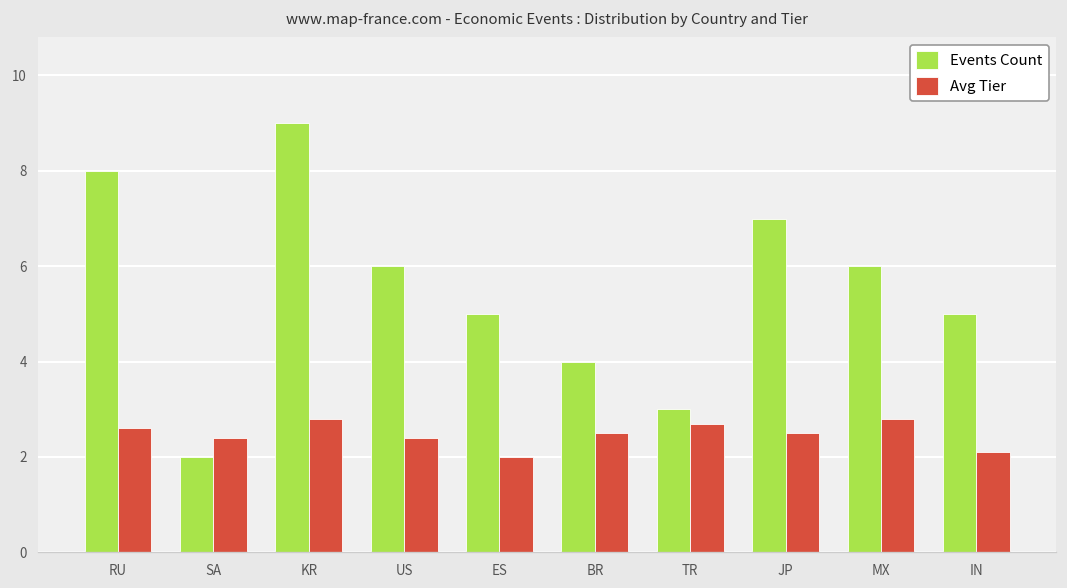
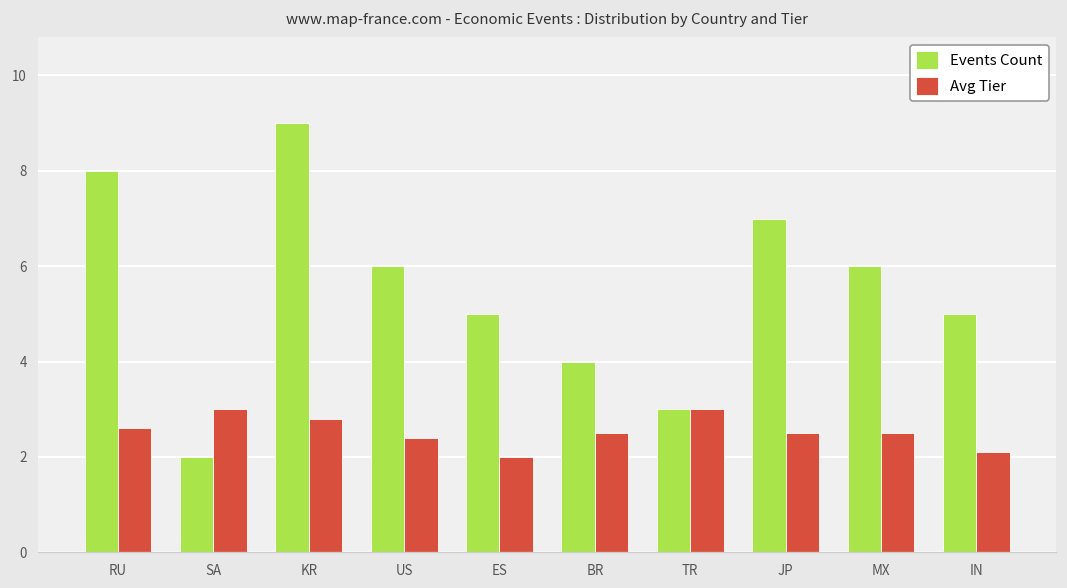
  {
    "Events Count": {
      "RU": 8.0,
      "SA": 2.0,
      "KR": 9.0,
      "US": 6.0,
      "ES": 5.0,
      "BR": 4.0,
      "TR": 3.0,
      "JP": 7.0,
      "MX": 6.0,
      "IN": 5.0
    },
    "Avg Tier": {
      "RU": 2.6,
-     "SA": 2.4,
+     "SA": 3.0,
      "KR": 2.8,
      "US": 2.4,
      "ES": 2.0,
      "BR": 2.5,
-     "TR": 2.7,
+     "TR": 3.0,
      "JP": 2.5,
-     "MX": 2.8,
+     "MX": 2.5,
      "IN": 2.1
    }
  }
